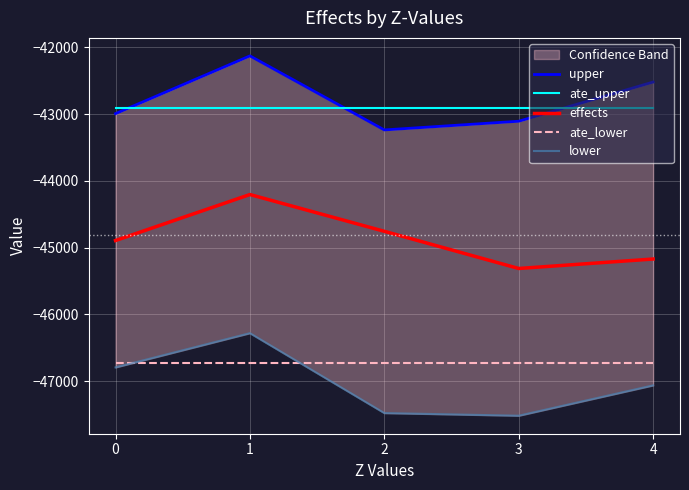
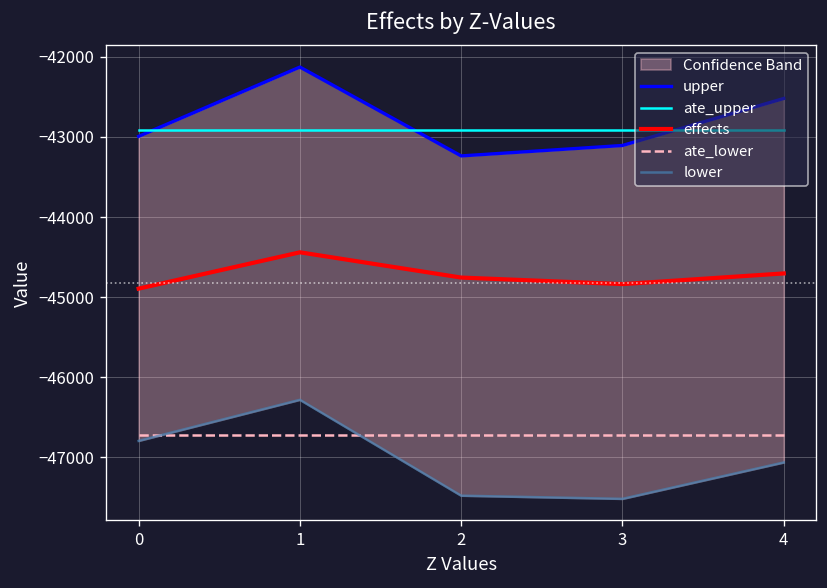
  {
    "ate_upper": {
      "0": -42900,
      "1": -42900,
      "2": -42900,
      "3": -42900
    },
    "effects": {
      "0": -44900,
-     "1": -44200,
+     "1": -44400,
      "2": -44800,
-     "3": -45300,
-     "4": -45200
+     "3": -44800,
+     "4": -44700
    },
    "lower": {
      "0": -46800,
      "1": -46300,
      "2": -47500,
      "3": -47500,
      "4": -47100
    }
  }
